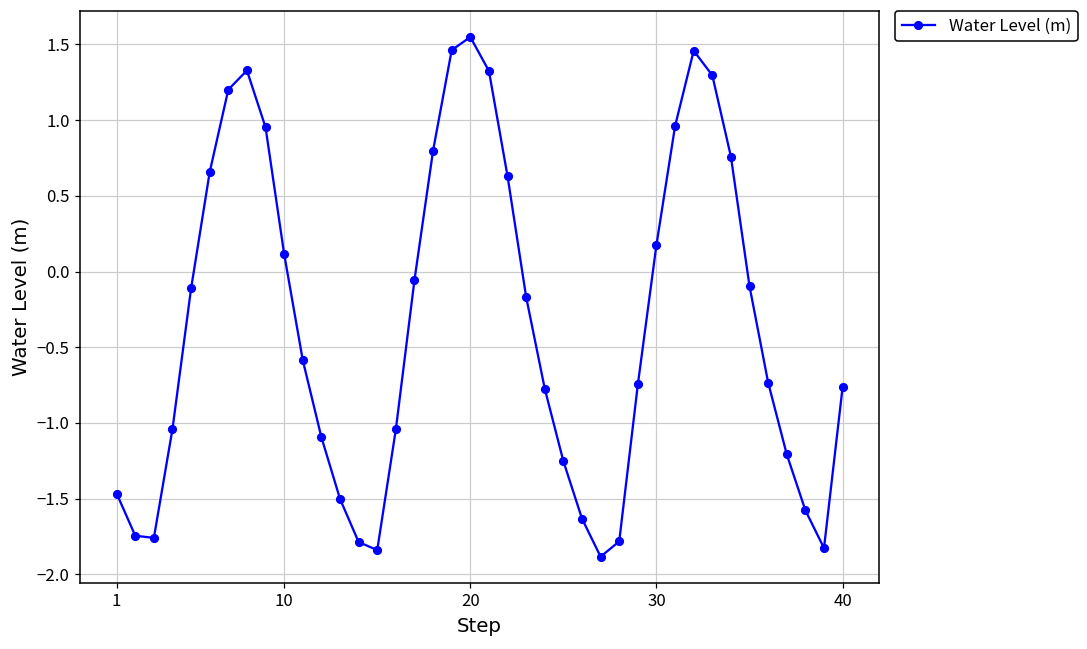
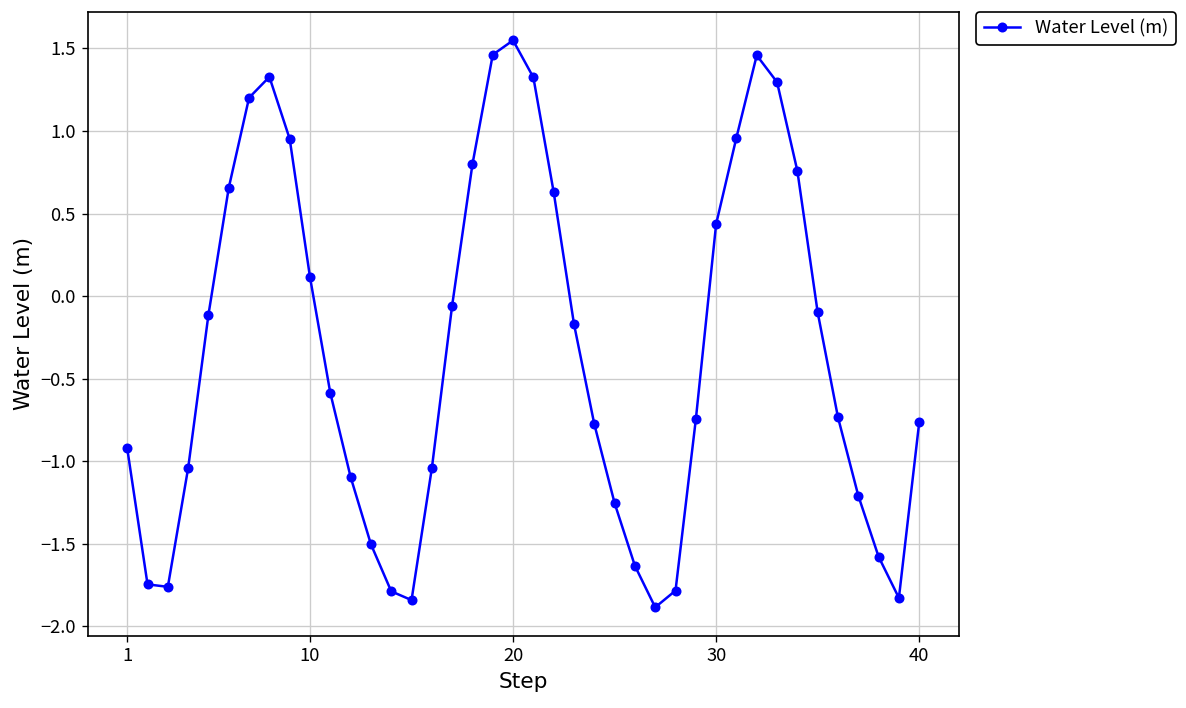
  {
-   "1": -1.47,
+   "1": -0.92,
    "10": 0.12,
    "20": 1.55,
-   "30": 0.18,
+   "30": 0.44,
    "40": -0.76
  }
